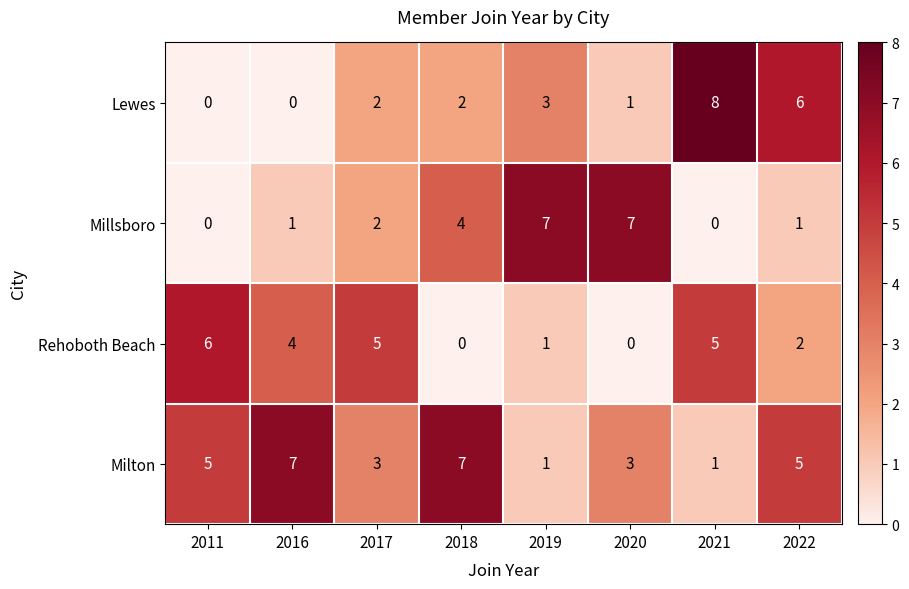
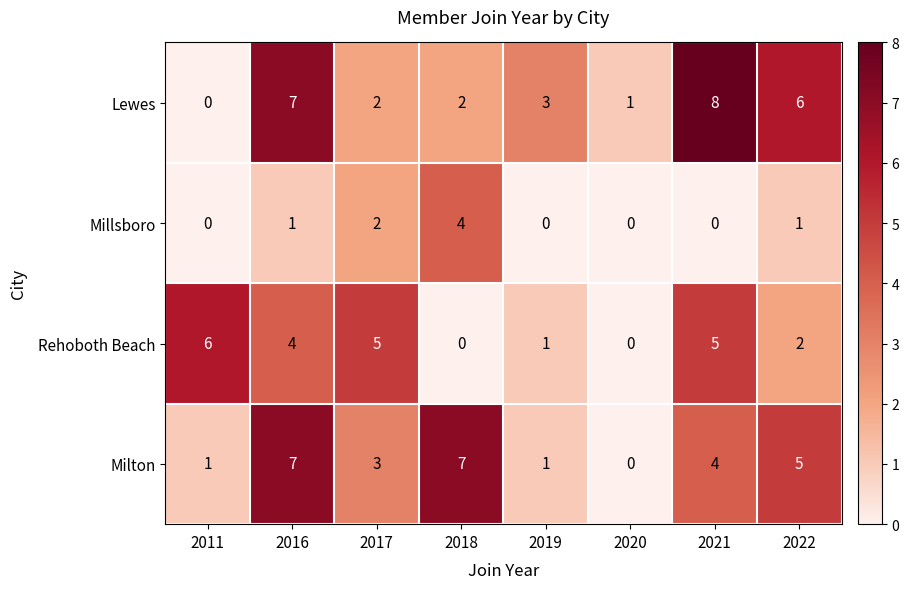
  {
    "Lewes": {
      "2011": 0,
-     "2016": 0,
+     "2016": 7,
      "2017": 2,
      "2018": 2,
      "2019": 3,
      "2020": 1,
      "2021": 8,
      "2022": 6
    },
    "Millsboro": {
      "2011": 0,
      "2016": 1,
      "2017": 2,
      "2018": 4,
-     "2019": 7,
-     "2020": 7,
+     "2019": 0,
+     "2020": 0,
      "2021": 0,
      "2022": 1
    },
    "Rehoboth Beach": {
      "2011": 6,
      "2016": 4,
      "2017": 5,
      "2018": 0,
      "2019": 1,
      "2020": 0,
      "2021": 5,
      "2022": 2
    },
    "Milton": {
-     "2011": 5,
+     "2011": 1,
      "2016": 7,
      "2017": 3,
      "2018": 7,
      "2019": 1,
-     "2020": 3,
-     "2021": 1,
+     "2020": 0,
+     "2021": 4,
      "2022": 5
    }
  }
